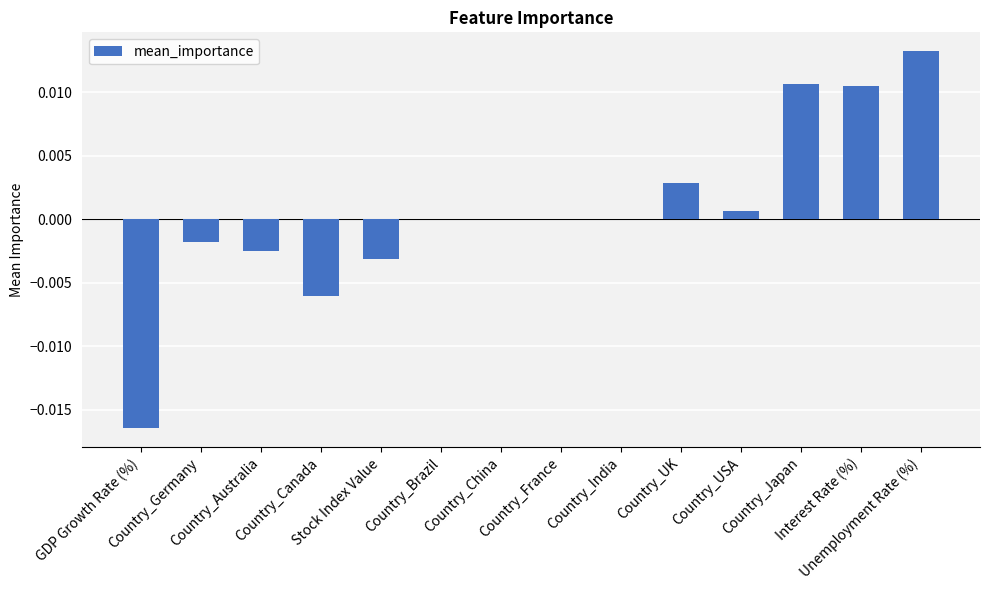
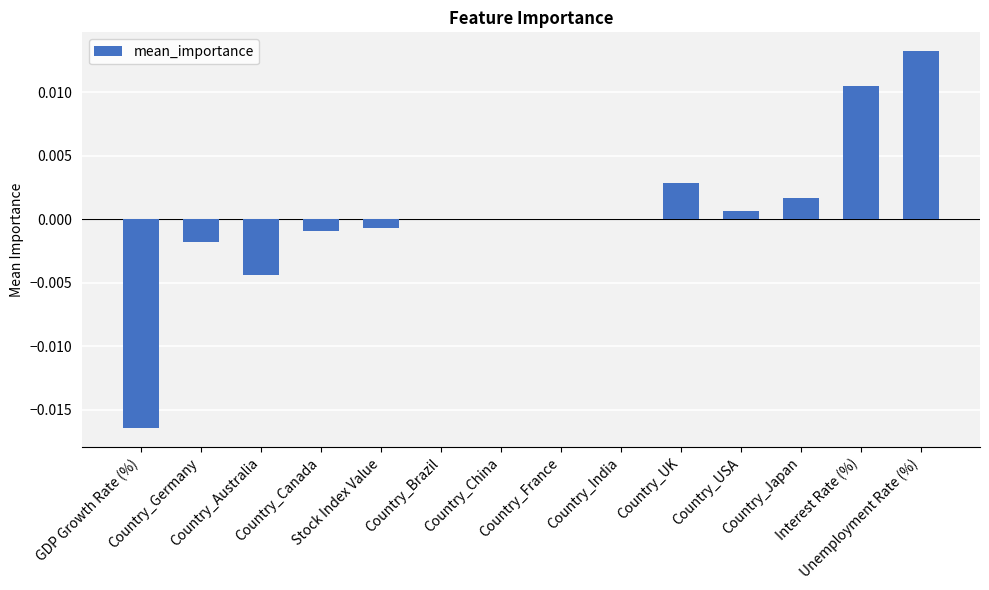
  {
    "GDP Growth Rate (%)": -0.0165,
    "Country_Germany": -0.0018,
-   "Country_Australia": -0.0025,
-   "Country_Canada": -0.0061,
-   "Stock Index Value": -0.0031,
+   "Country_Australia": -0.0044,
+   "Country_Canada": -0.0009,
+   "Stock Index Value": -0.0007,
    "Country_Brazil": 0.0000,
    "Country_China": 0.0000,
    "Country_France": 0.0000,
    "Country_India": 0.0000,
    "Country_UK": 0.0029,
    "Country_USA": 0.0006,
-   "Country_Japan": 0.0107,
+   "Country_Japan": 0.0016,
    "Interest Rate (%)": 0.0105,
    "Unemployment Rate (%)": 0.0132
  }
